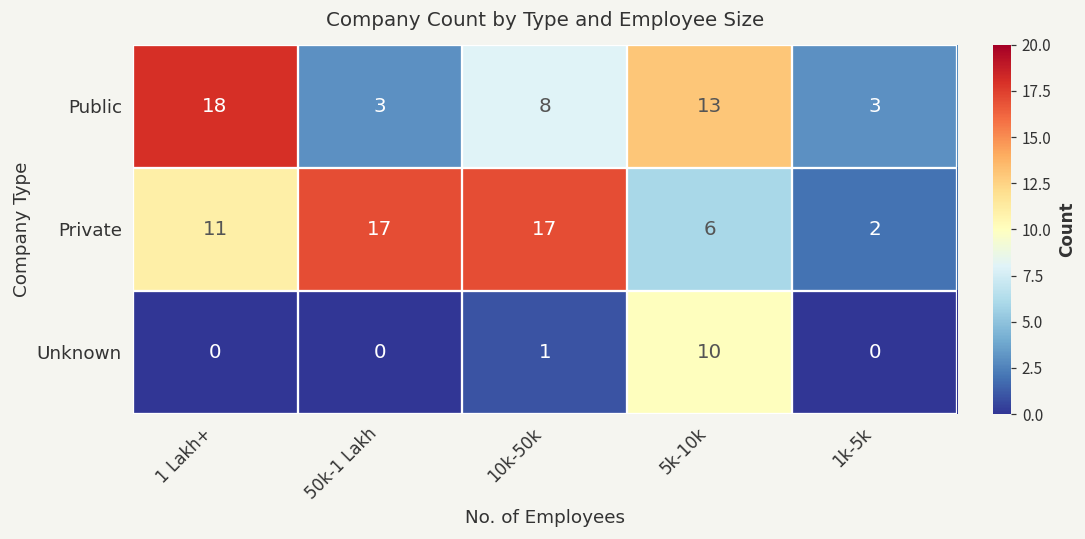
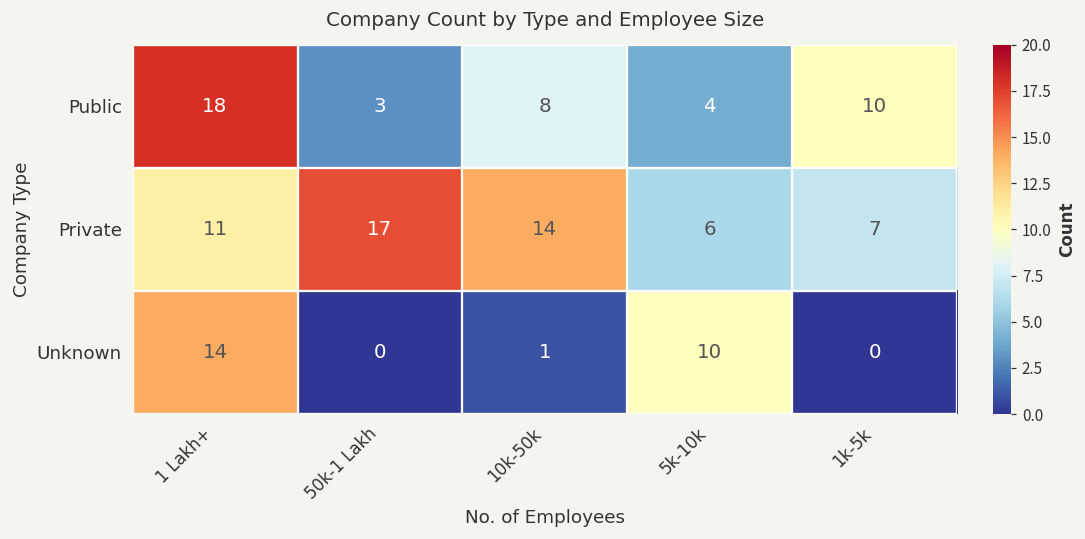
  {
    "Public": {
      "1 Lakh+": 18,
      "50k-1 Lakh": 3,
      "10k-50k": 8,
-     "5k-10k": 13,
-     "1k-5k": 3
+     "5k-10k": 4,
+     "1k-5k": 10
    },
    "Private": {
      "1 Lakh+": 11,
      "50k-1 Lakh": 17,
-     "10k-50k": 17,
+     "10k-50k": 14,
      "5k-10k": 6,
-     "1k-5k": 2
+     "1k-5k": 7
    },
    "Unknown": {
-     "1 Lakh+": 0,
+     "1 Lakh+": 14,
      "50k-1 Lakh": 0,
      "10k-50k": 1,
      "5k-10k": 10,
      "1k-5k": 0
    }
  }
